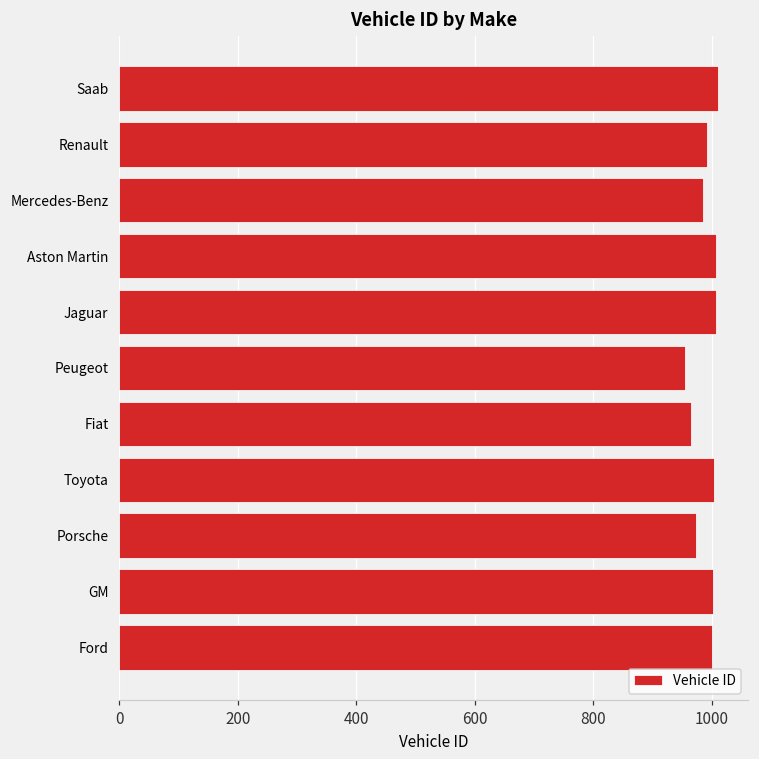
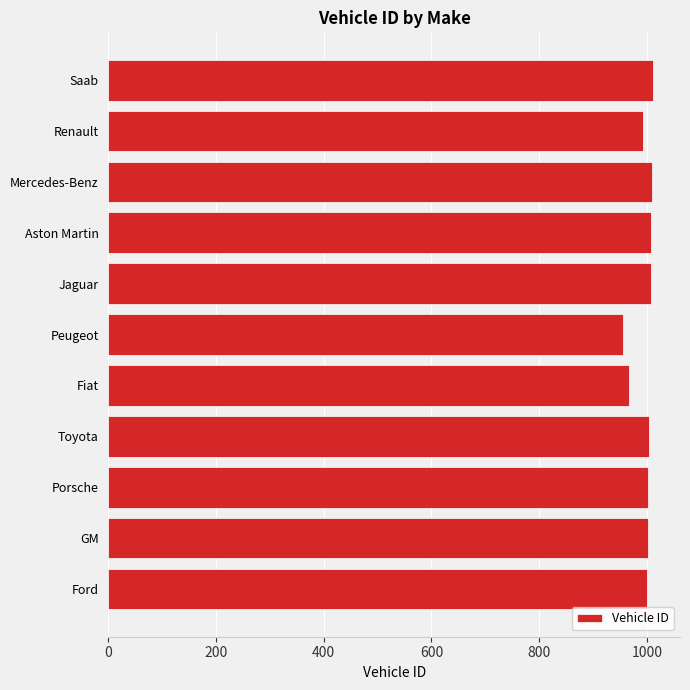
  {
    "Saab": 1010,
    "Renault": 990,
-   "Mercedes-Benz": 990,
+   "Mercedes-Benz": 1010,
    "Aston Martin": 1010,
    "Jaguar": 1010,
    "Peugeot": 960,
    "Fiat": 970,
    "Toyota": 1000,
-   "Porsche": 970,
+   "Porsche": 1000,
    "GM": 1000,
    "Ford": 1000
  }
